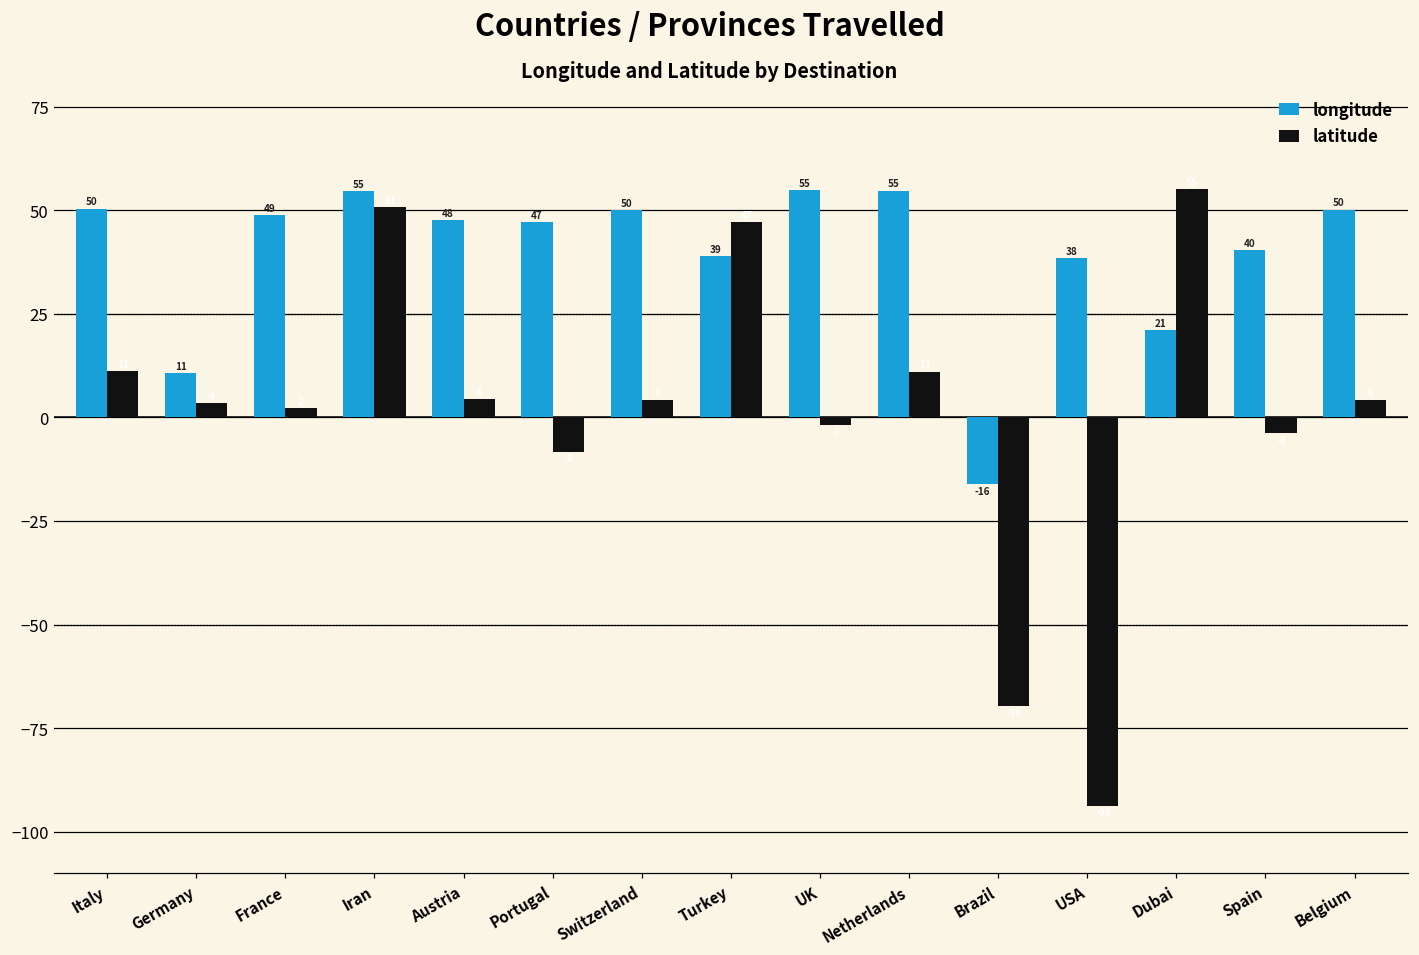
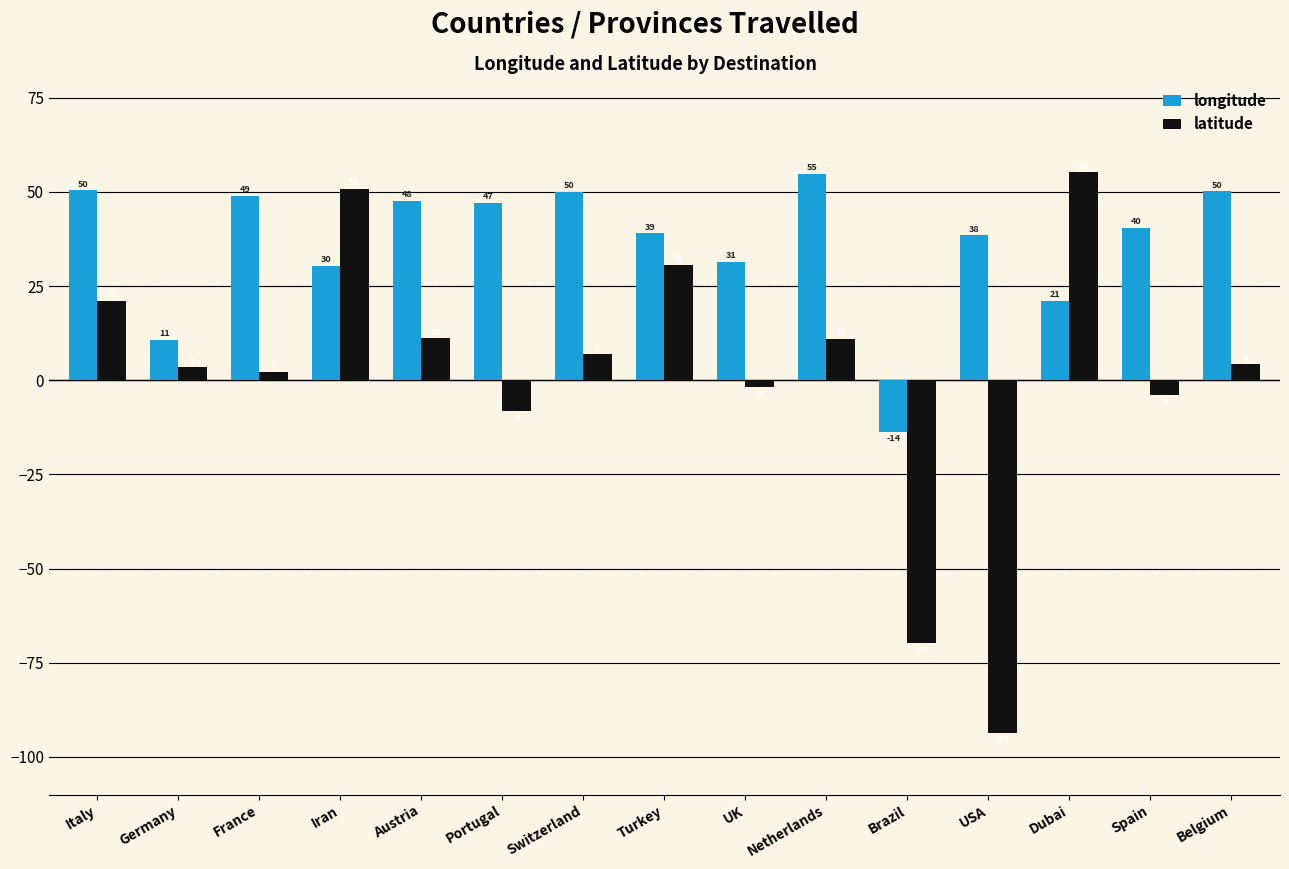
  {
    "longitude": {
      "Italy": 50,
      "Germany": 11,
      "France": 49,
-     "Iran": 55,
+     "Iran": 30,
      "Austria": 48,
      "Portugal": 47,
      "Switzerland": 50,
      "Turkey": 39,
-     "UK": 55,
+     "UK": 31,
      "Netherlands": 55,
-     "Brazil": -16,
+     "Brazil": -14,
      "USA": 38,
      "Dubai": 21,
      "Spain": 40,
      "Belgium": 50
    },
    "latitude": {
-     "Italy": 11,
+     "Italy": 21,
      "Germany": 4,
      "France": 2,
      "Iran": 51,
-     "Austria": 4,
+     "Austria": 11,
      "Portugal": -8,
-     "Switzerland": 4,
-     "Turkey": 47,
+     "Switzerland": 7,
+     "Turkey": 31,
      "UK": -2,
      "Netherlands": 11,
      "Brazil": -70,
      "USA": -94,
      "Dubai": 55,
      "Spain": -4,
      "Belgium": 4
    }
  }
